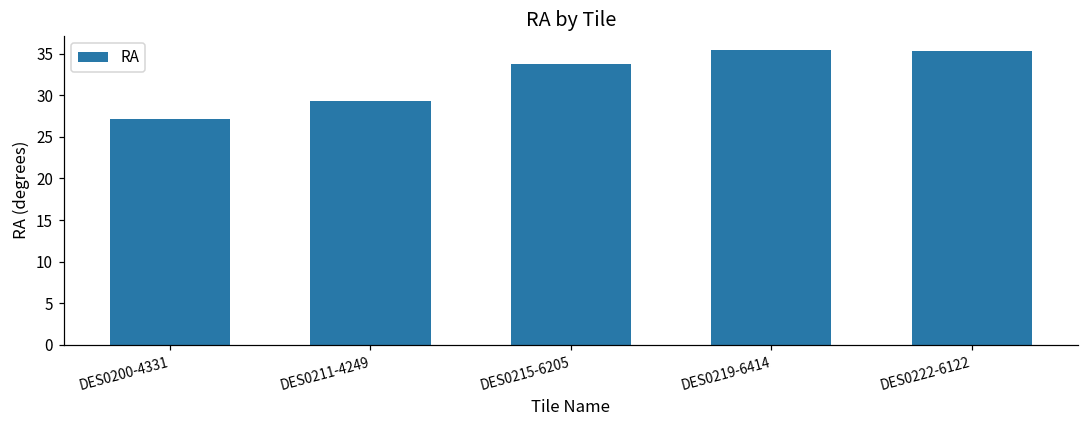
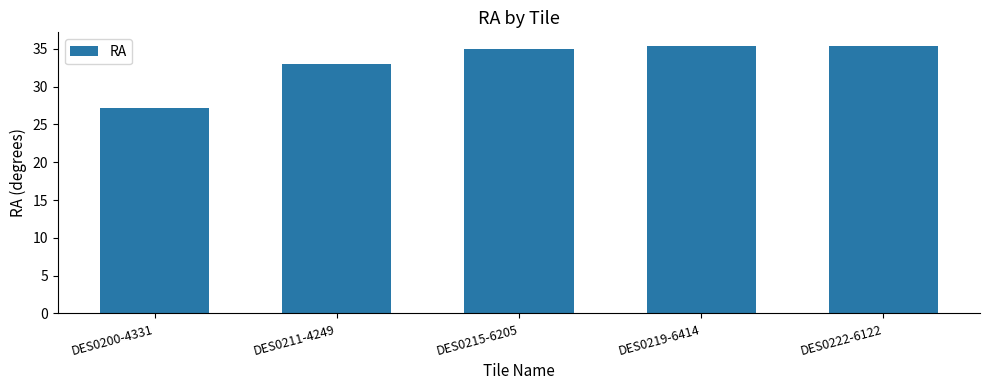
  {
    "DES0200-4331": 27,
-   "DES0211-4249": 29,
-   "DES0215-6205": 34,
+   "DES0211-4249": 33,
+   "DES0215-6205": 35,
    "DES0219-6414": 35,
    "DES0222-6122": 35
  }
